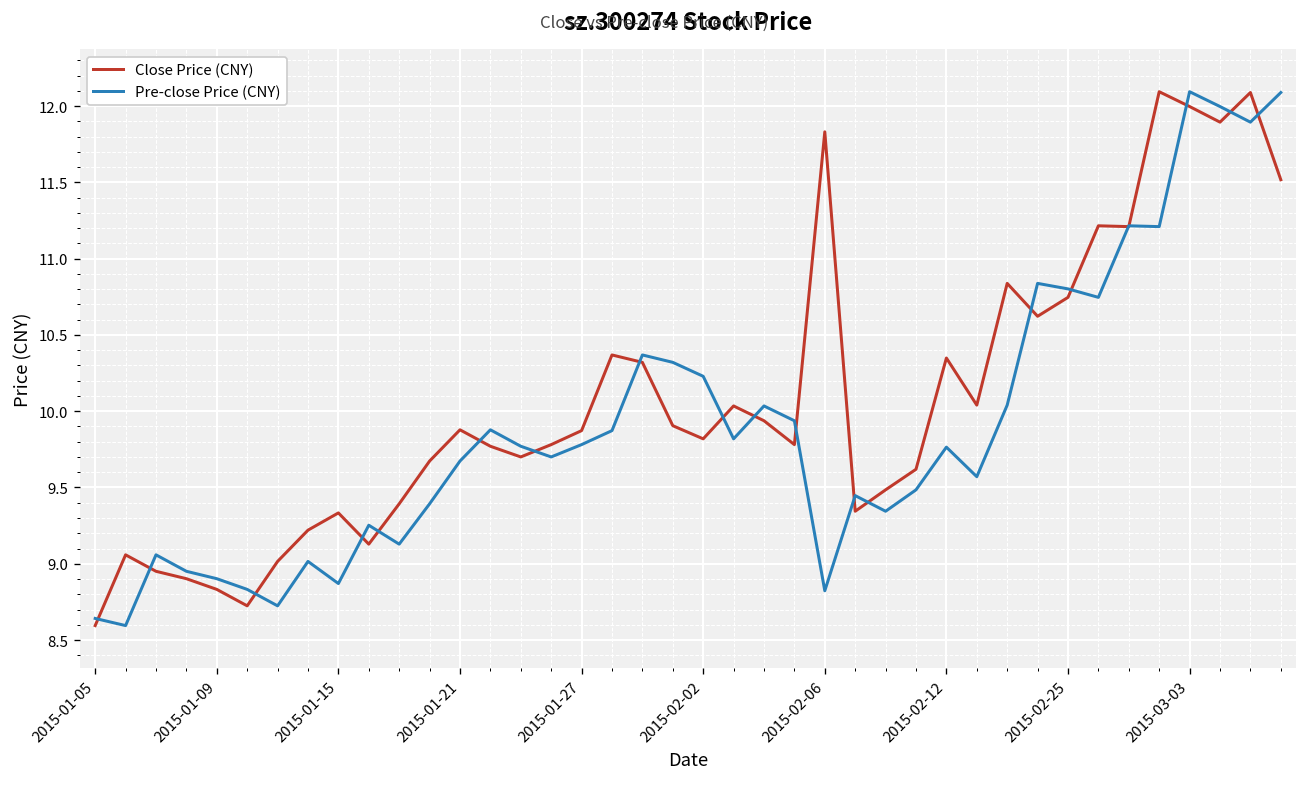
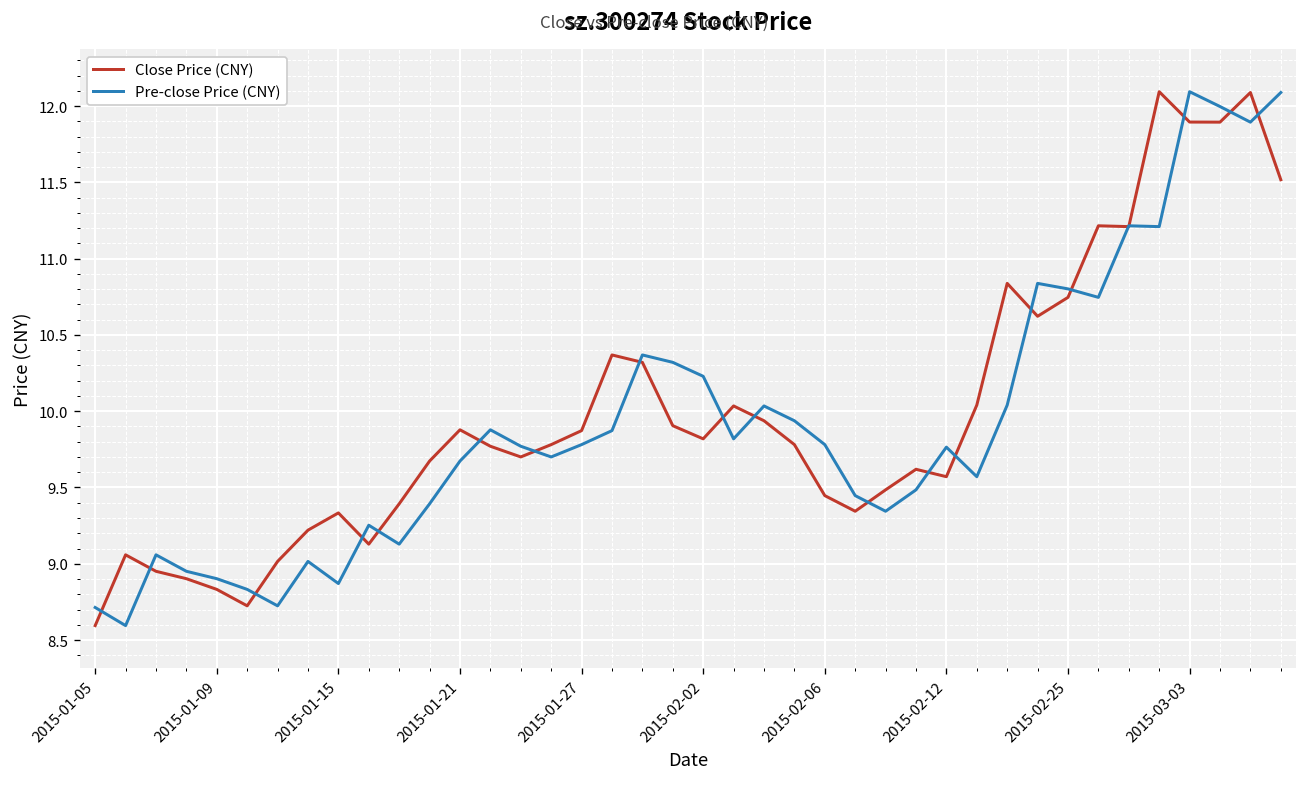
  {
    "Close Price (CNY)": {
      "2015-01-05": 8.59,
      "2015-01-09": 8.83,
      "2015-01-15": 9.33,
      "2015-01-21": 9.88,
      "2015-01-27": 9.87,
      "2015-02-02": 9.82,
-     "2015-02-06": 11.83,
-     "2015-02-12": 10.35,
+     "2015-02-06": 9.45,
+     "2015-02-12": 9.57,
      "2015-02-25": 10.75,
-     "2015-03-03": 12.00
+     "2015-03-03": 11.90
    },
    "Pre-close Price (CNY)": {
-     "2015-01-05": 8.64,
+     "2015-01-05": 8.71,
      "2015-01-09": 8.90,
      "2015-01-15": 8.87,
      "2015-01-21": 9.67,
      "2015-01-27": 9.78,
      "2015-02-02": 10.23,
-     "2015-02-06": 8.82,
+     "2015-02-06": 9.78,
      "2015-02-12": 9.76,
      "2015-02-25": 10.80,
      "2015-03-03": 12.09
    }
  }
